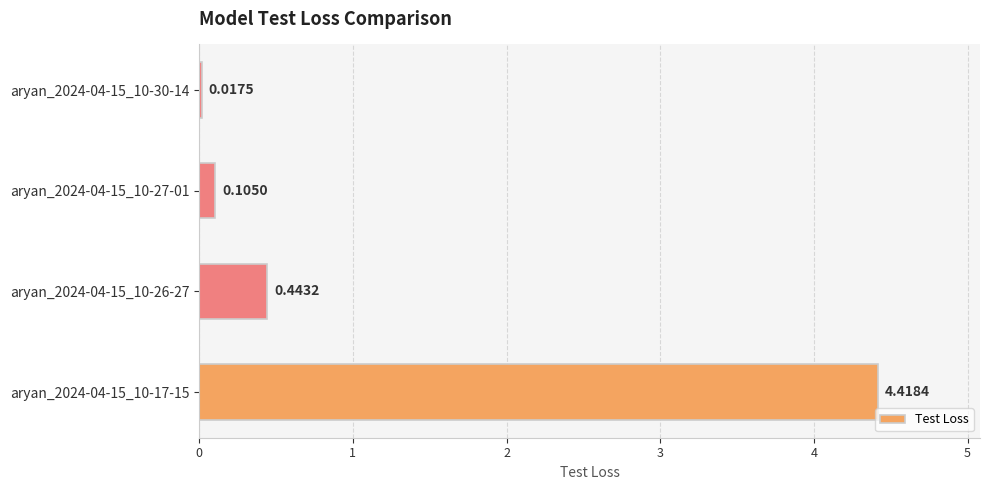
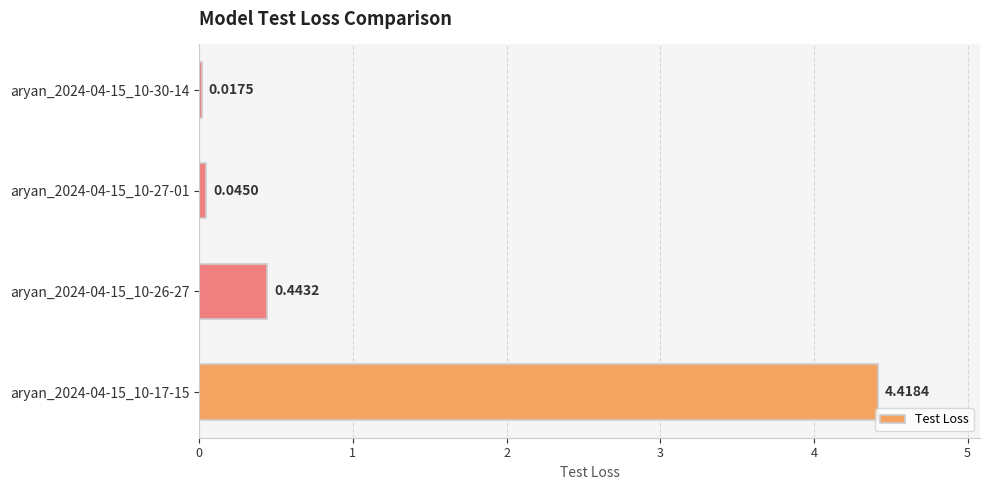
  {
    "aryan_2024-04-15_10-30-14": 0.0175,
-   "aryan_2024-04-15_10-27-01": 0.1050,
+   "aryan_2024-04-15_10-27-01": 0.0450,
    "aryan_2024-04-15_10-26-27": 0.4432,
    "aryan_2024-04-15_10-17-15": 4.4184
  }
